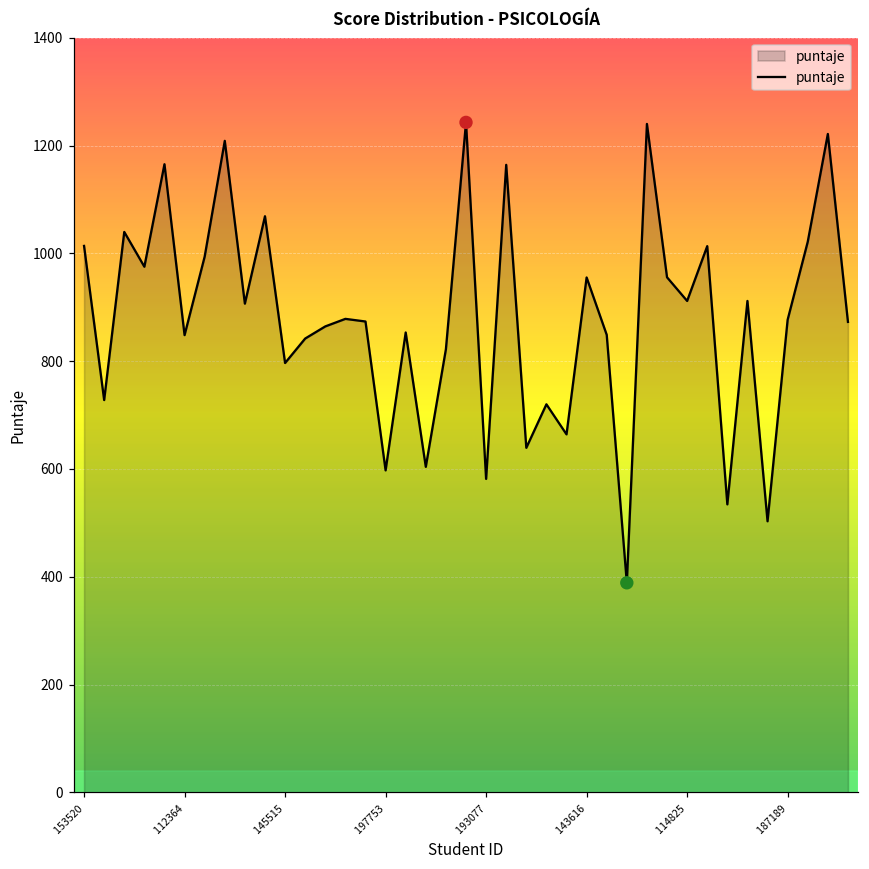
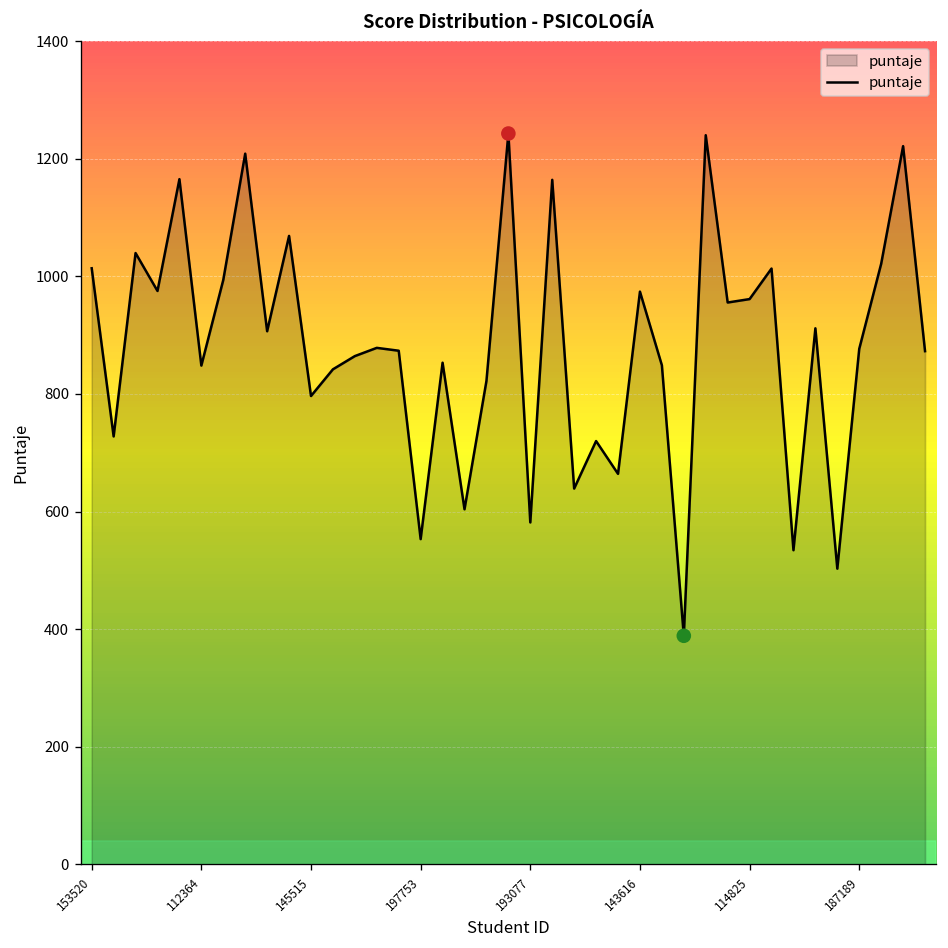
  {
    "puntaje": {
      "153520": 1010,
      "112364": 850,
      "145515": 800,
-     "197753": 600,
+     "197753": 550,
      "193077": 580,
-     "143616": 960,
-     "114825": 910,
+     "143616": 970,
+     "114825": 960,
      "187189": 880
    }
  }
